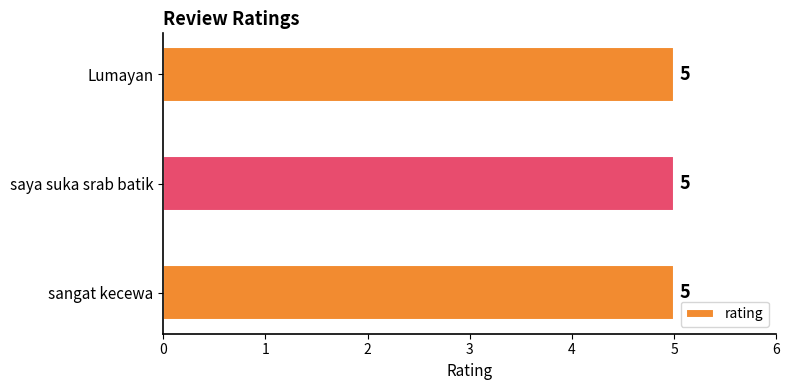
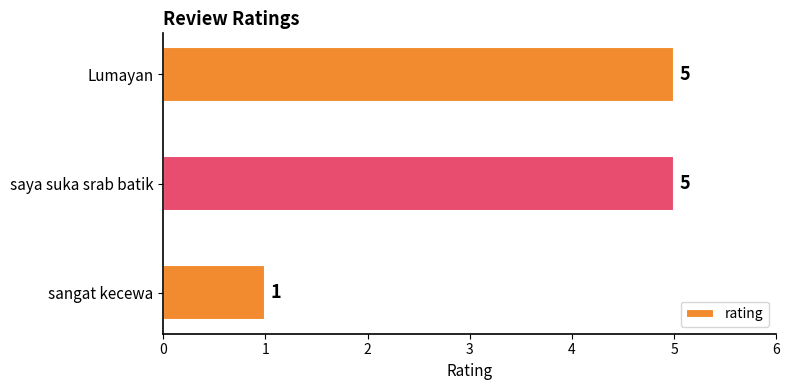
  {
    "Lumayan": 5,
    "saya suka srab batik": 5,
-   "sangat kecewa": 5
+   "sangat kecewa": 1
  }
